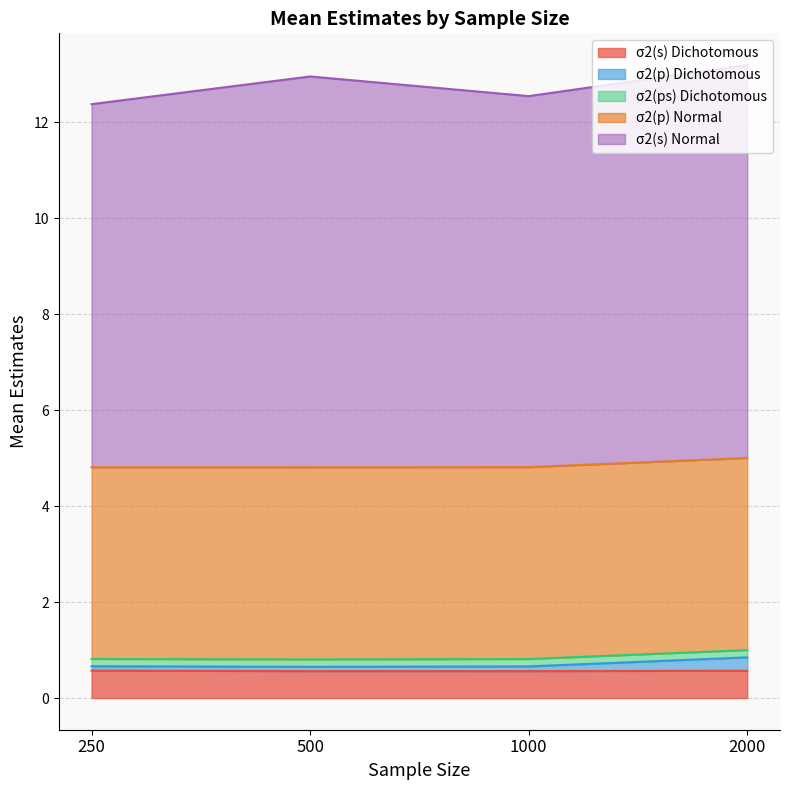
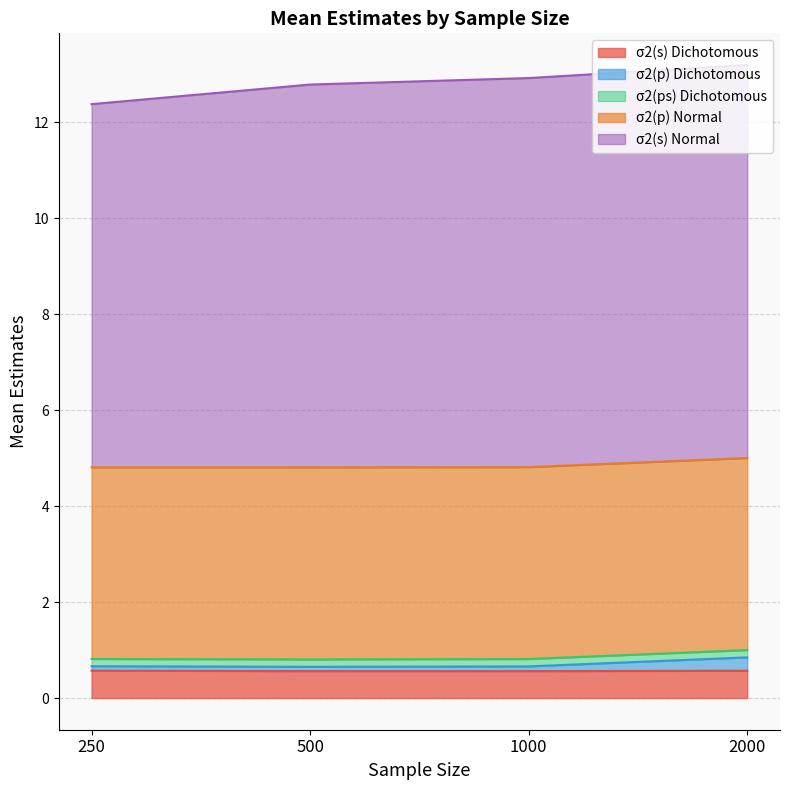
  {
    "σ2(p) Dichotomous": {
      "250": 0.1,
      "500": 0.1,
      "1000": 0.1,
      "2000": 0.3
    },
    "σ2(ps) Dichotomous": {
      "250": 0.2,
      "500": 0.2,
      "1000": 0.2,
      "2000": 0.2
    },
    "σ2(s) Normal": {
      "250": 7.6,
-     "500": 8.1,
-     "1000": 7.7
+     "500": 8.0,
+     "1000": 8.1
    }
  }
